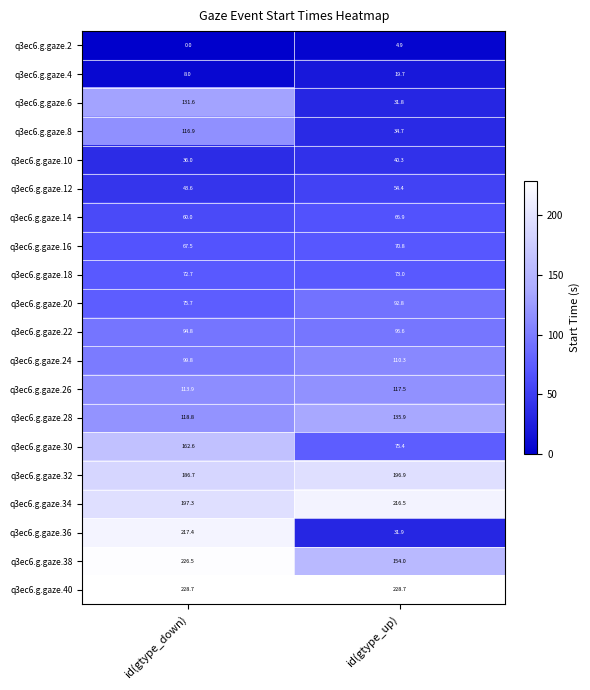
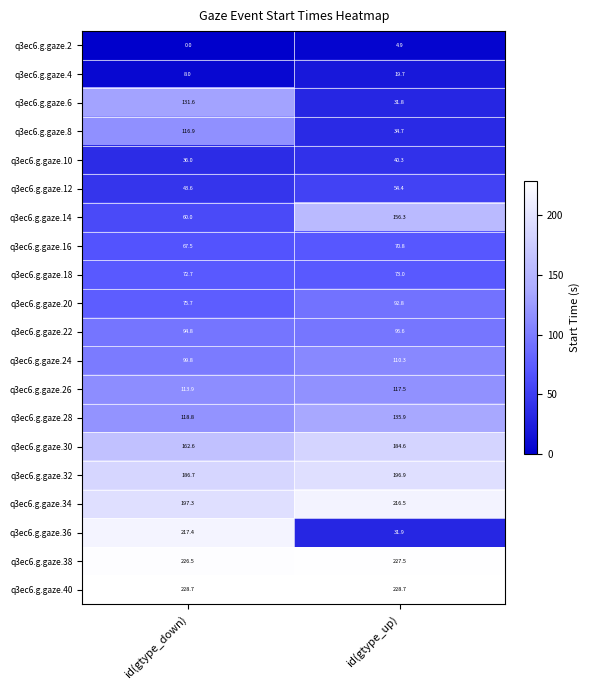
  {
    "q3ec6.g.gaze.2": {
      "id(gtype_down)": 0.0,
      "id(gtype_up)": 4.9
    },
    "q3ec6.g.gaze.4": {
      "id(gtype_down)": 8.0,
      "id(gtype_up)": 19.7
    },
    "q3ec6.g.gaze.6": {
      "id(gtype_down)": 131.6,
      "id(gtype_up)": 31.8
    },
    "q3ec6.g.gaze.8": {
      "id(gtype_down)": 116.9,
      "id(gtype_up)": 34.7
    },
    "q3ec6.g.gaze.10": {
      "id(gtype_down)": 36.0,
      "id(gtype_up)": 40.3
    },
    "q3ec6.g.gaze.12": {
      "id(gtype_down)": 43.6,
      "id(gtype_up)": 54.4
    },
    "q3ec6.g.gaze.14": {
      "id(gtype_down)": 60.0,
-     "id(gtype_up)": 66.9
+     "id(gtype_up)": 156.3
    },
    "q3ec6.g.gaze.16": {
      "id(gtype_down)": 67.5,
      "id(gtype_up)": 70.8
    },
    "q3ec6.g.gaze.18": {
      "id(gtype_down)": 72.7,
      "id(gtype_up)": 73.0
    },
    "q3ec6.g.gaze.20": {
      "id(gtype_down)": 75.7,
      "id(gtype_up)": 92.8
    },
    "q3ec6.g.gaze.22": {
      "id(gtype_down)": 94.8,
      "id(gtype_up)": 95.6
    },
    "q3ec6.g.gaze.24": {
      "id(gtype_down)": 99.8,
      "id(gtype_up)": 110.3
    },
    "q3ec6.g.gaze.26": {
      "id(gtype_down)": 113.9,
      "id(gtype_up)": 117.5
    },
    "q3ec6.g.gaze.28": {
      "id(gtype_down)": 118.8,
      "id(gtype_up)": 135.9
    },
    "q3ec6.g.gaze.30": {
      "id(gtype_down)": 162.6,
-     "id(gtype_up)": 75.4
+     "id(gtype_up)": 184.6
    },
    "q3ec6.g.gaze.32": {
      "id(gtype_down)": 186.7,
      "id(gtype_up)": 196.9
    },
    "q3ec6.g.gaze.34": {
      "id(gtype_down)": 197.3,
      "id(gtype_up)": 216.5
    },
    "q3ec6.g.gaze.36": {
      "id(gtype_down)": 217.4,
      "id(gtype_up)": 31.9
    },
    "q3ec6.g.gaze.38": {
      "id(gtype_down)": 226.5,
-     "id(gtype_up)": 154.0
+     "id(gtype_up)": 227.5
    },
    "q3ec6.g.gaze.40": {
      "id(gtype_down)": 228.7,
      "id(gtype_up)": 228.7
    }
  }
